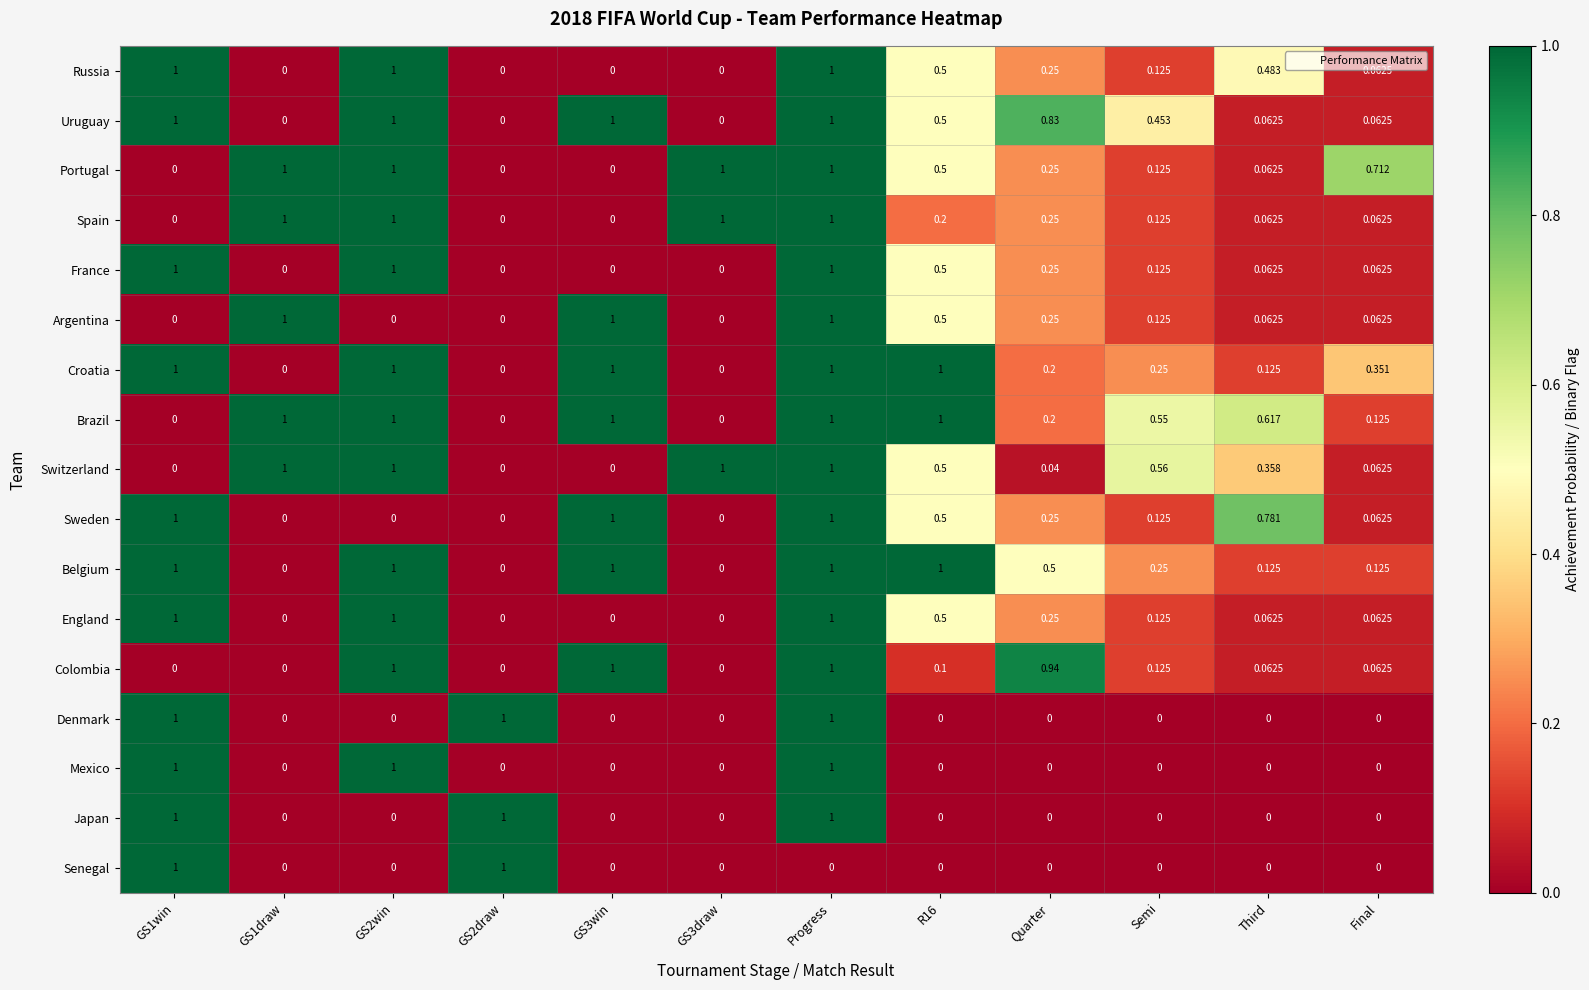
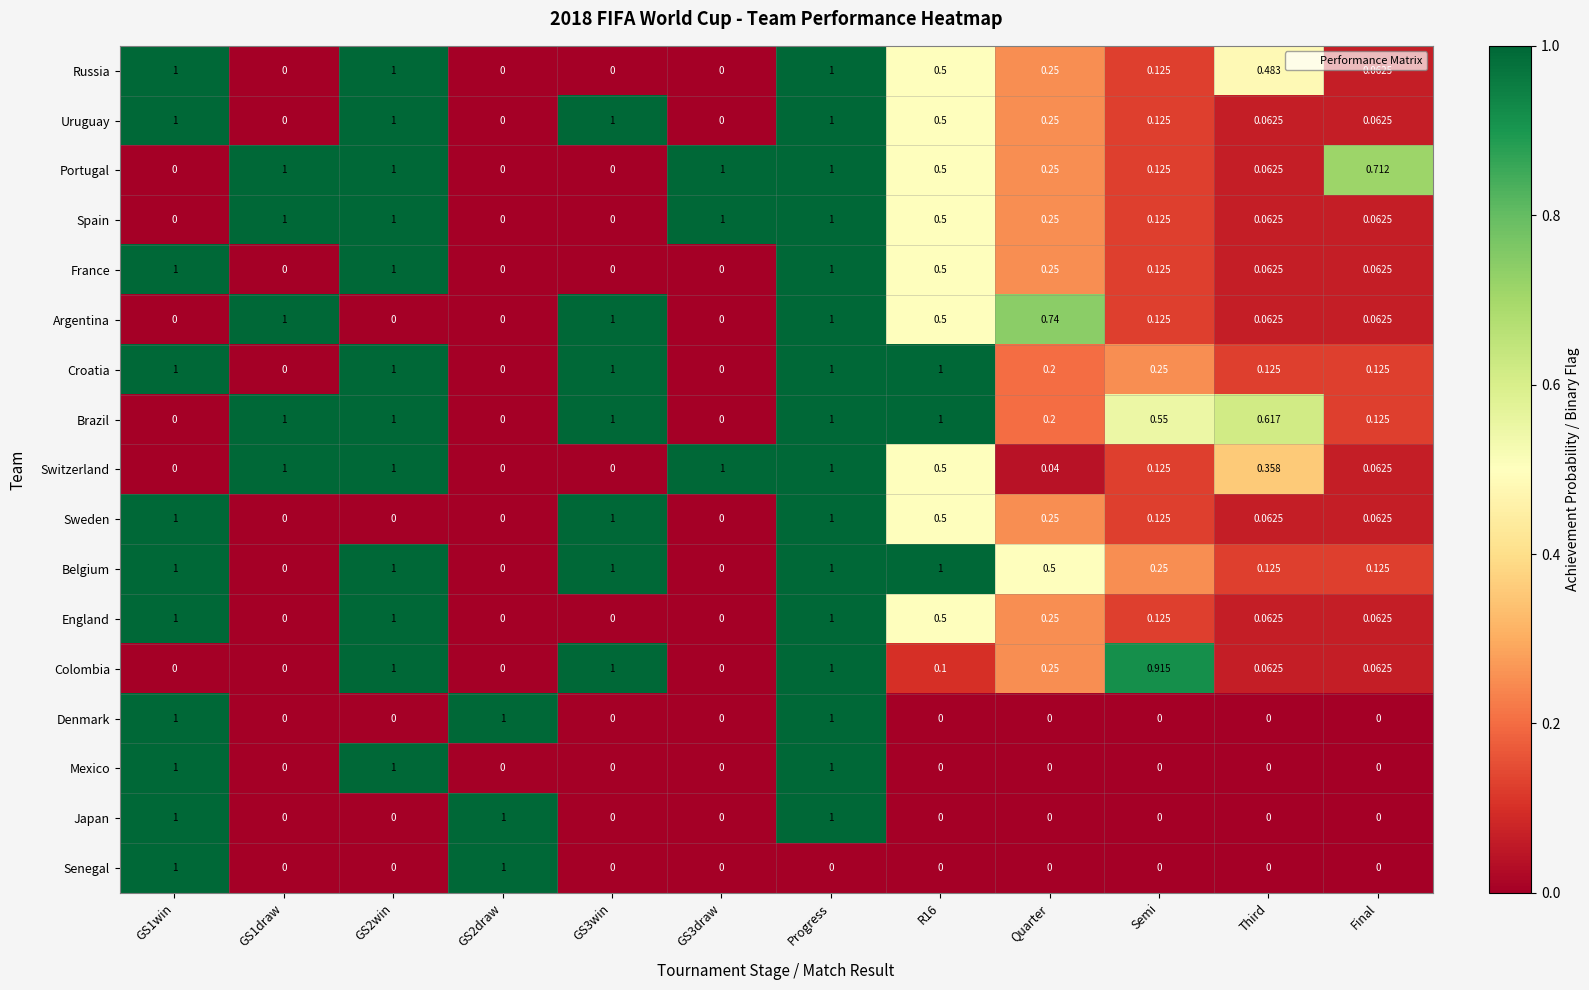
  {
    "Uruguay": {
      "GS1win": 1,
      "GS1draw": 0,
      "GS2win": 1,
      "GS2draw": 0,
      "GS3win": 1,
      "GS3draw": 0,
      "Progress": 1,
      "R16": 0.5,
-     "Quarter": 0.83,
-     "Semi": 0.453,
+     "Quarter": 0.25,
+     "Semi": 0.125,
      "Third": 0.0625,
      "Final": 0.0625
    },
    "Spain": {
      "GS1win": 0,
      "GS1draw": 1,
      "GS2win": 1,
      "GS2draw": 0,
      "GS3win": 0,
      "GS3draw": 1,
      "Progress": 1,
-     "R16": 0.2,
+     "R16": 0.5,
      "Quarter": 0.25,
      "Semi": 0.125,
      "Third": 0.0625,
      "Final": 0.0625
    },
    "Argentina": {
      "GS1win": 0,
      "GS1draw": 1,
      "GS2win": 0,
      "GS2draw": 0,
      "GS3win": 1,
      "GS3draw": 0,
      "Progress": 1,
      "R16": 0.5,
-     "Quarter": 0.25,
+     "Quarter": 0.74,
      "Semi": 0.125,
      "Third": 0.0625,
      "Final": 0.0625
    },
    "Croatia": {
      "GS1win": 1,
      "GS1draw": 0,
      "GS2win": 1,
      "GS2draw": 0,
      "GS3win": 1,
      "GS3draw": 0,
      "Progress": 1,
      "R16": 1,
      "Quarter": 0.2,
      "Semi": 0.25,
      "Third": 0.125,
-     "Final": 0.351
+     "Final": 0.125
    },
    "Switzerland": {
      "GS1win": 0,
      "GS1draw": 1,
      "GS2win": 1,
      "GS2draw": 0,
      "GS3win": 0,
      "GS3draw": 1,
      "Progress": 1,
      "R16": 0.5,
      "Quarter": 0.04,
-     "Semi": 0.56,
+     "Semi": 0.125,
      "Third": 0.358,
      "Final": 0.0625
    },
    "Sweden": {
      "GS1win": 1,
      "GS1draw": 0,
      "GS2win": 0,
      "GS2draw": 0,
      "GS3win": 1,
      "GS3draw": 0,
      "Progress": 1,
      "R16": 0.5,
      "Quarter": 0.25,
      "Semi": 0.125,
-     "Third": 0.781,
+     "Third": 0.0625,
      "Final": 0.0625
    },
    "Colombia": {
      "GS1win": 0,
      "GS1draw": 0,
      "GS2win": 1,
      "GS2draw": 0,
      "GS3win": 1,
      "GS3draw": 0,
      "Progress": 1,
      "R16": 0.1,
-     "Quarter": 0.94,
-     "Semi": 0.125,
+     "Quarter": 0.25,
+     "Semi": 0.915,
      "Third": 0.0625,
      "Final": 0.0625
    }
  }
